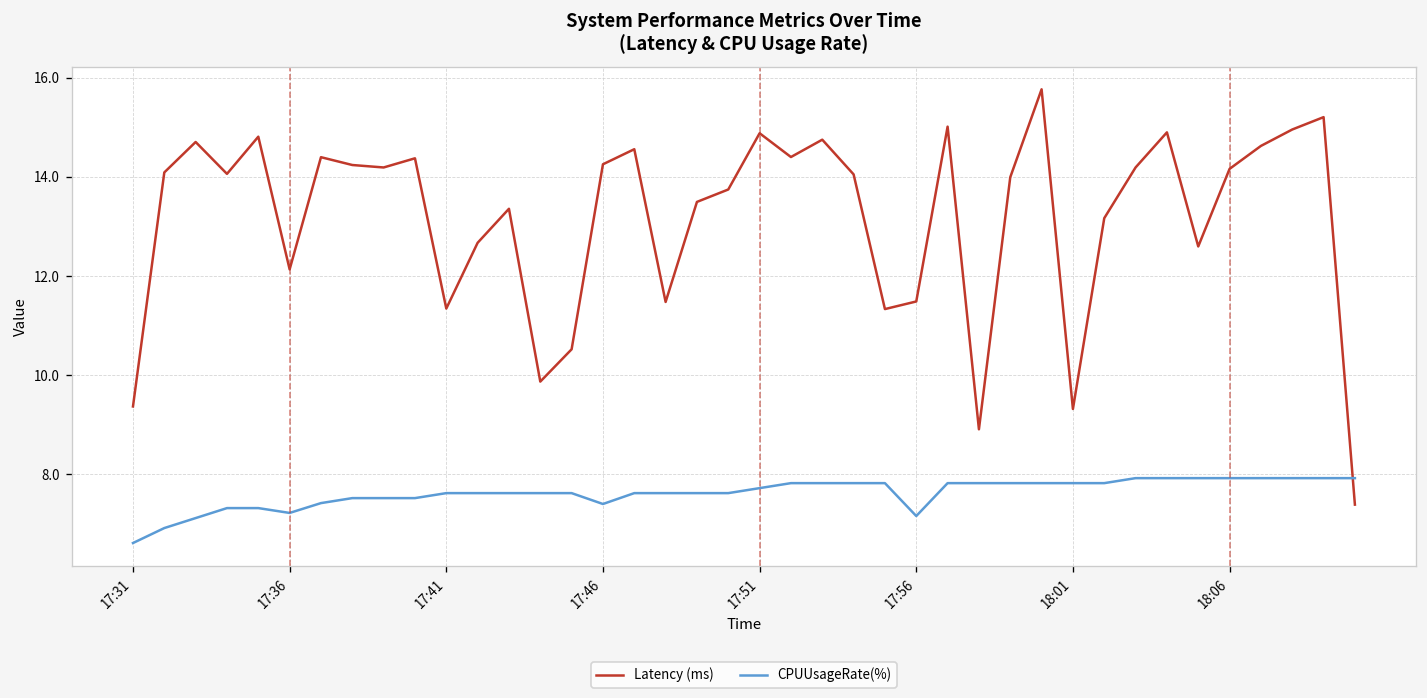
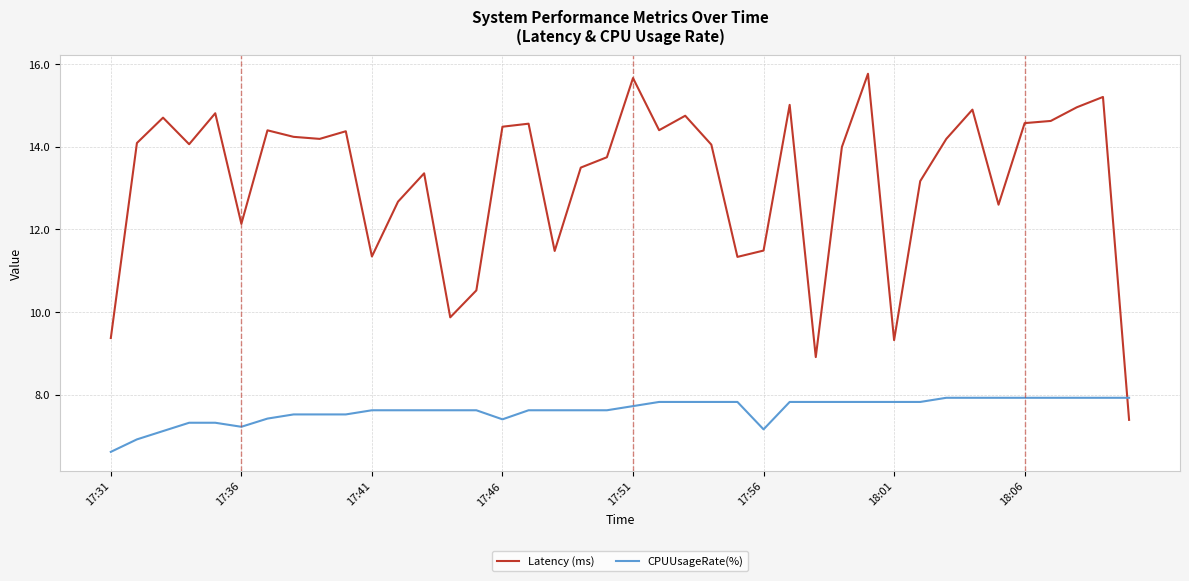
  {
    "Latency (ms)": {
      "17:31": 9.4,
      "17:36": 12.1,
      "17:41": 11.3,
-     "17:46": 14.3,
-     "17:51": 14.9,
+     "17:46": 14.5,
+     "17:51": 15.7,
      "17:56": 11.5,
      "18:01": 9.3,
-     "18:06": 14.2
+     "18:06": 14.6
    },
    "CPUUsageRate(%)": {
      "17:31": 6.6,
      "17:36": 7.2,
      "17:41": 7.6,
      "17:46": 7.4,
      "17:51": 7.7,
      "17:56": 7.2,
      "18:01": 7.8,
      "18:06": 7.9
    }
  }
